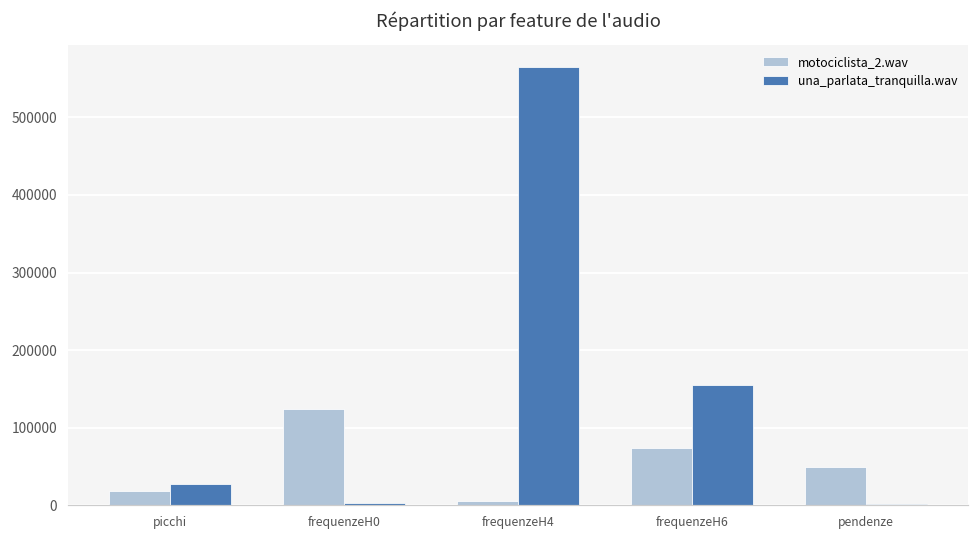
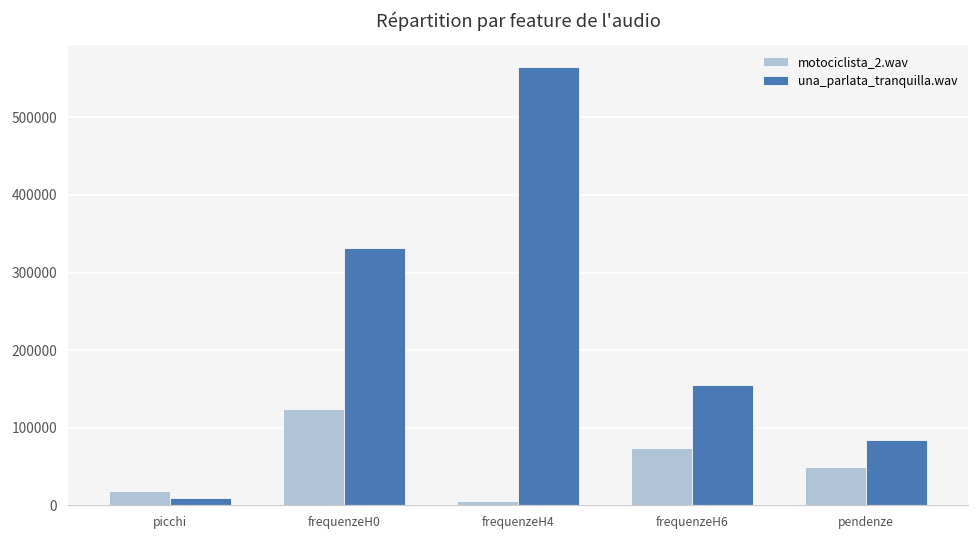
  {
    "motociclista_2.wav": {
      "picchi": 20000,
      "frequenzeH0": 120000,
      "frequenzeH4": 10000,
      "frequenzeH6": 70000,
      "pendenze": 50000
    },
    "una_parlata_tranquilla.wav": {
-     "picchi": 30000,
-     "frequenzeH0": 0,
+     "picchi": 10000,
+     "frequenzeH0": 330000,
      "frequenzeH4": 570000,
      "frequenzeH6": 150000,
-     "pendenze": 0
+     "pendenze": 80000
    }
  }
